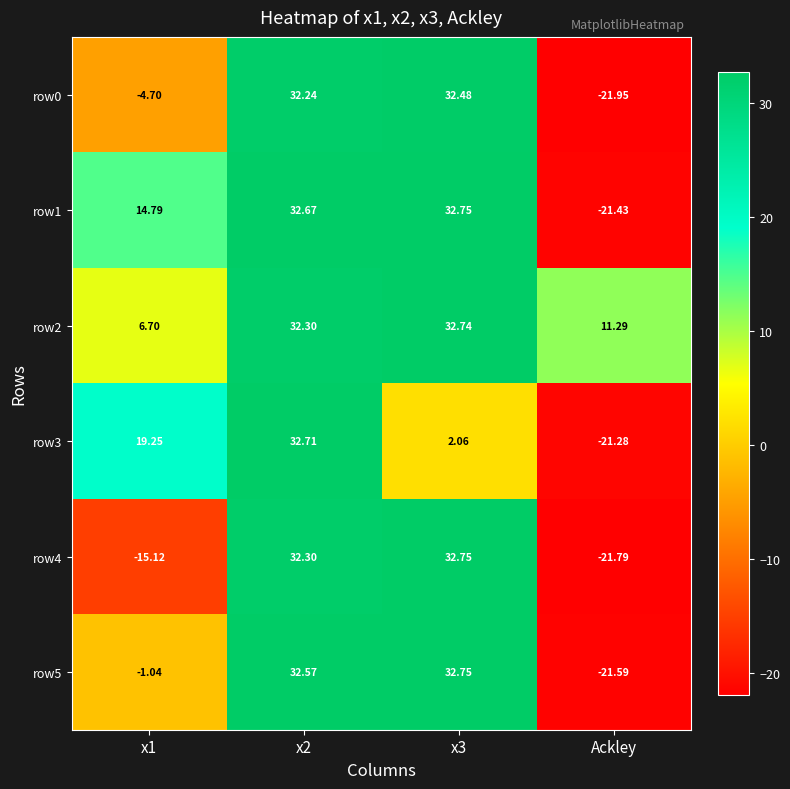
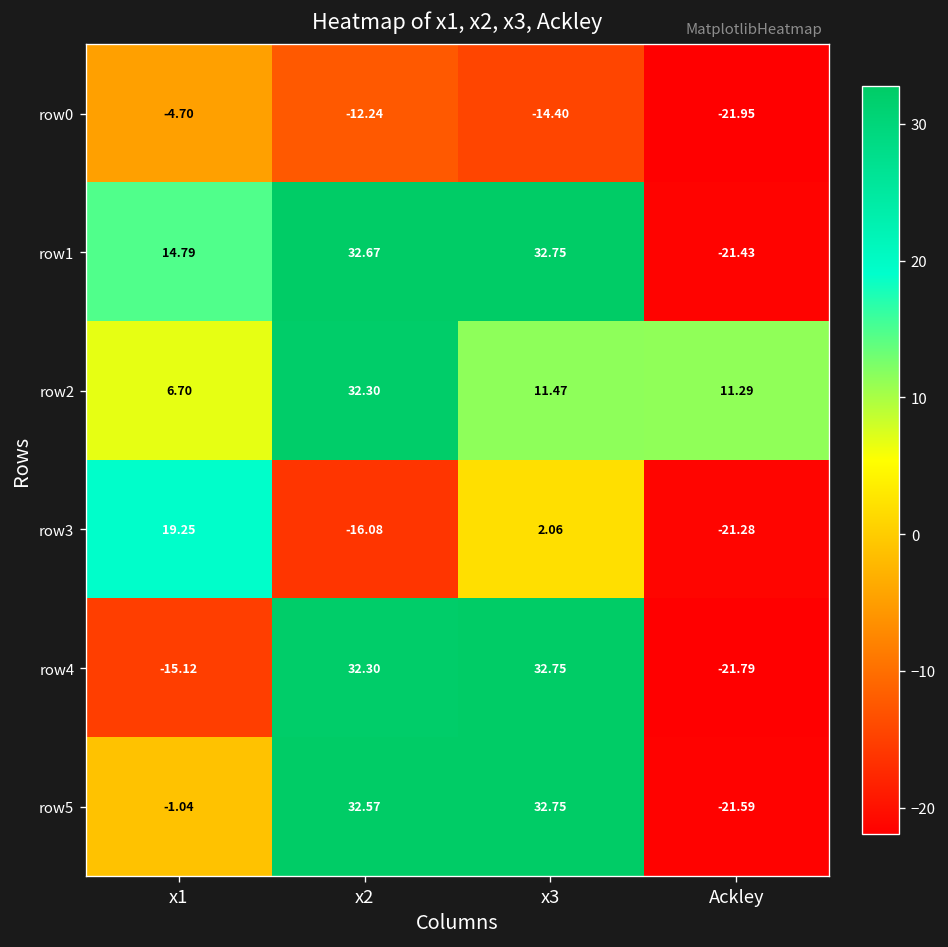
  {
    "row0": {
      "x1": -4.70,
-     "x2": 32.24,
-     "x3": 32.48,
+     "x2": -12.24,
+     "x3": -14.40,
      "Ackley": -21.95
    },
    "row1": {
      "x1": 14.79,
      "x2": 32.67,
      "x3": 32.75,
      "Ackley": -21.43
    },
    "row2": {
      "x1": 6.70,
      "x2": 32.30,
-     "x3": 32.74,
+     "x3": 11.47,
      "Ackley": 11.29
    },
    "row3": {
      "x1": 19.25,
-     "x2": 32.71,
+     "x2": -16.08,
      "x3": 2.06,
      "Ackley": -21.28
    },
    "row4": {
      "x1": -15.12,
      "x2": 32.30,
      "x3": 32.75,
      "Ackley": -21.79
    },
    "row5": {
      "x1": -1.04,
      "x2": 32.57,
      "x3": 32.75,
      "Ackley": -21.59
    }
  }
